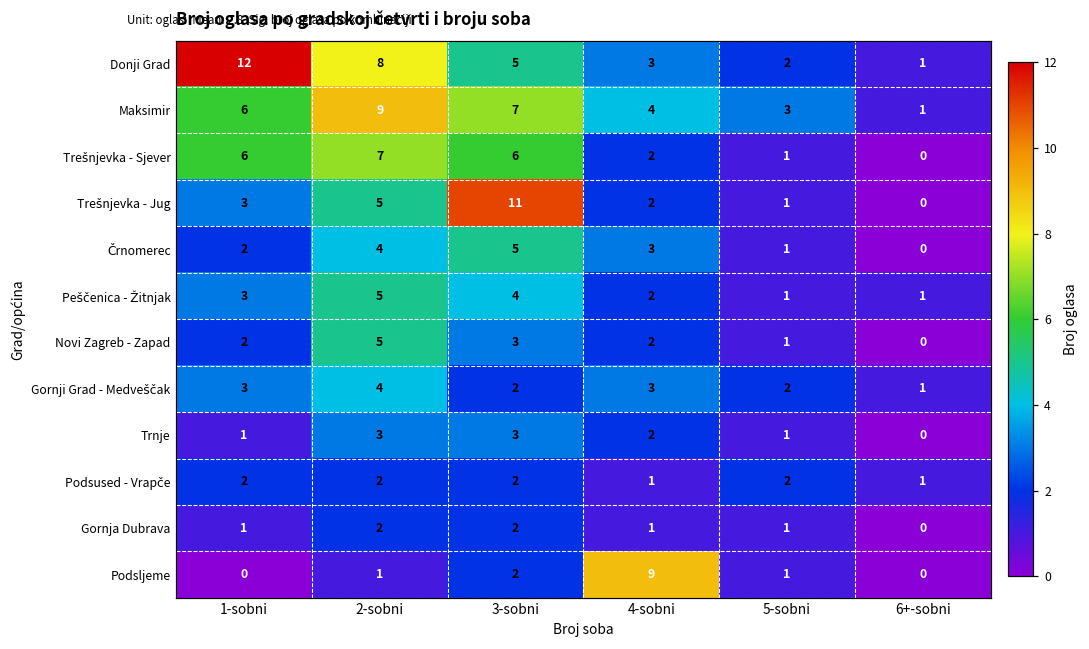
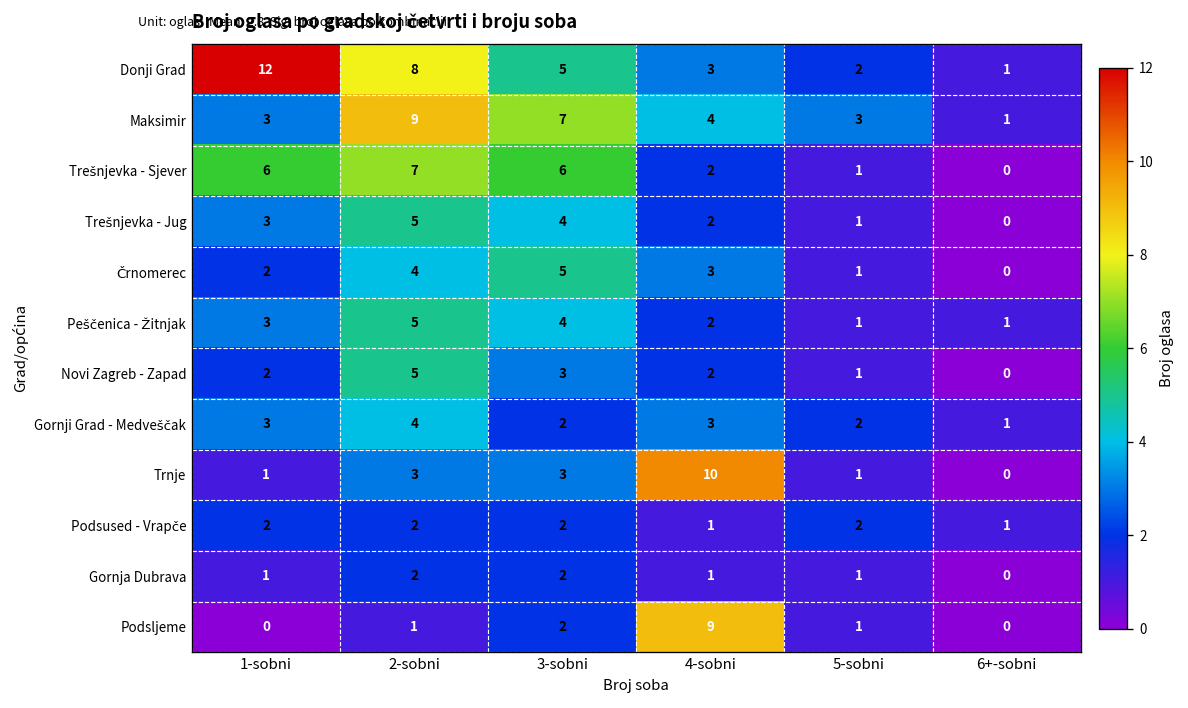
  {
    "Donji Grad": {
      "1-sobni": 12,
      "2-sobni": 8,
      "3-sobni": 5,
      "4-sobni": 3,
      "5-sobni": 2,
      "6+-sobni": 1
    },
    "Maksimir": {
-     "1-sobni": 6,
+     "1-sobni": 3,
      "2-sobni": 9,
      "3-sobni": 7,
      "4-sobni": 4,
      "5-sobni": 3,
      "6+-sobni": 1
    },
    "Trešnjevka - Sjever": {
      "1-sobni": 6,
      "2-sobni": 7,
      "3-sobni": 6,
      "4-sobni": 2,
      "5-sobni": 1,
      "6+-sobni": 0
    },
    "Trešnjevka - Jug": {
      "1-sobni": 3,
      "2-sobni": 5,
-     "3-sobni": 11,
+     "3-sobni": 4,
      "4-sobni": 2,
      "5-sobni": 1,
      "6+-sobni": 0
    },
    "Črnomerec": {
      "1-sobni": 2,
      "2-sobni": 4,
      "3-sobni": 5,
      "4-sobni": 3,
      "5-sobni": 1,
      "6+-sobni": 0
    },
    "Peščenica - Žitnjak": {
      "1-sobni": 3,
      "2-sobni": 5,
      "3-sobni": 4,
      "4-sobni": 2,
      "5-sobni": 1,
      "6+-sobni": 1
    },
    "Novi Zagreb - Zapad": {
      "1-sobni": 2,
      "2-sobni": 5,
      "3-sobni": 3,
      "4-sobni": 2,
      "5-sobni": 1,
      "6+-sobni": 0
    },
    "Gornji Grad - Medveščak": {
      "1-sobni": 3,
      "2-sobni": 4,
      "3-sobni": 2,
      "4-sobni": 3,
      "5-sobni": 2,
      "6+-sobni": 1
    },
    "Trnje": {
      "1-sobni": 1,
      "2-sobni": 3,
      "3-sobni": 3,
-     "4-sobni": 2,
+     "4-sobni": 10,
      "5-sobni": 1,
      "6+-sobni": 0
    },
    "Podsused - Vrapče": {
      "1-sobni": 2,
      "2-sobni": 2,
      "3-sobni": 2,
      "4-sobni": 1,
      "5-sobni": 2,
      "6+-sobni": 1
    },
    "Gornja Dubrava": {
      "1-sobni": 1,
      "2-sobni": 2,
      "3-sobni": 2,
      "4-sobni": 1,
      "5-sobni": 1,
      "6+-sobni": 0
    },
    "Podsljeme": {
      "1-sobni": 0,
      "2-sobni": 1,
      "3-sobni": 2,
      "4-sobni": 9,
      "5-sobni": 1,
      "6+-sobni": 0
    }
  }
